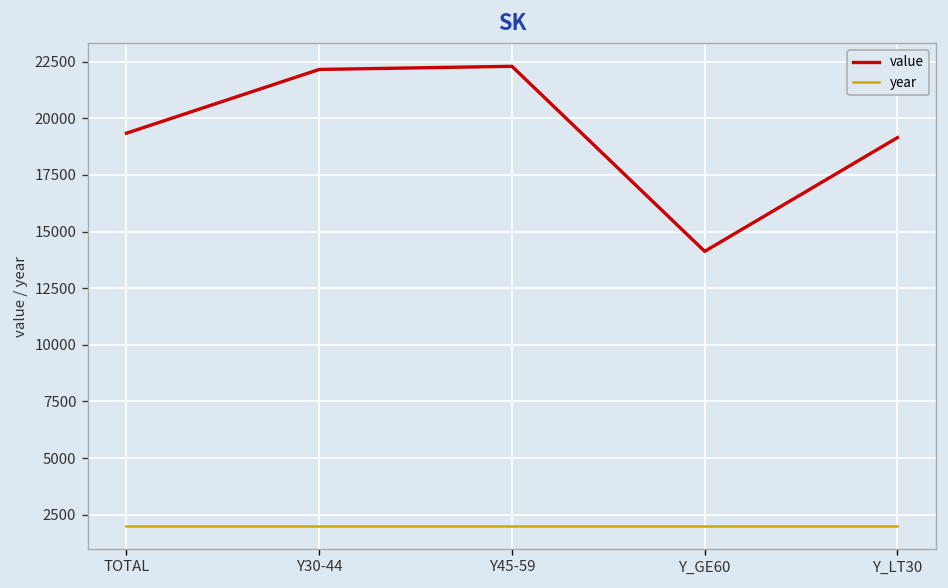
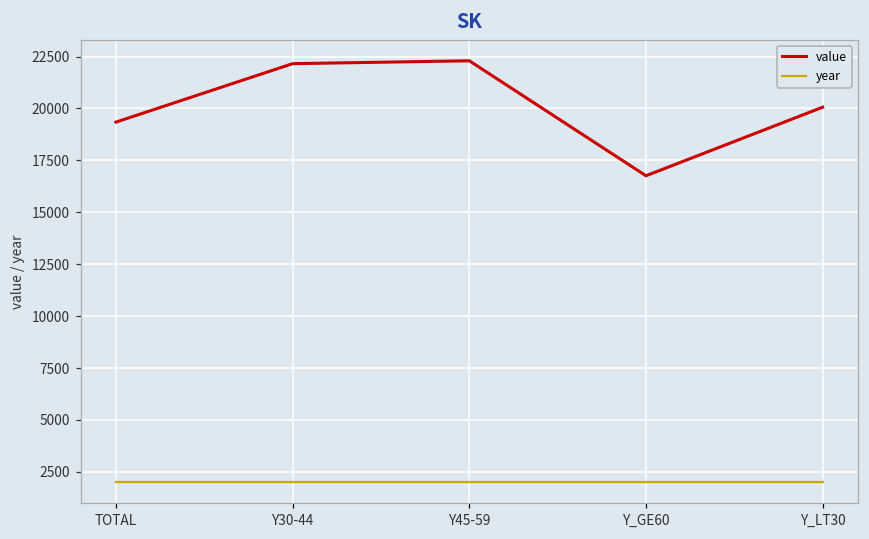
  {
    "value": {
      "TOTAL": 19300,
      "Y30-44": 22200,
      "Y45-59": 22300,
-     "Y_GE60": 14100,
-     "Y_LT30": 19100
+     "Y_GE60": 16800,
+     "Y_LT30": 20100
    },
    "year": {
      "TOTAL": 2000,
      "Y30-44": 2000,
      "Y45-59": 2000,
      "Y_GE60": 2000,
      "Y_LT30": 2000
    }
  }
